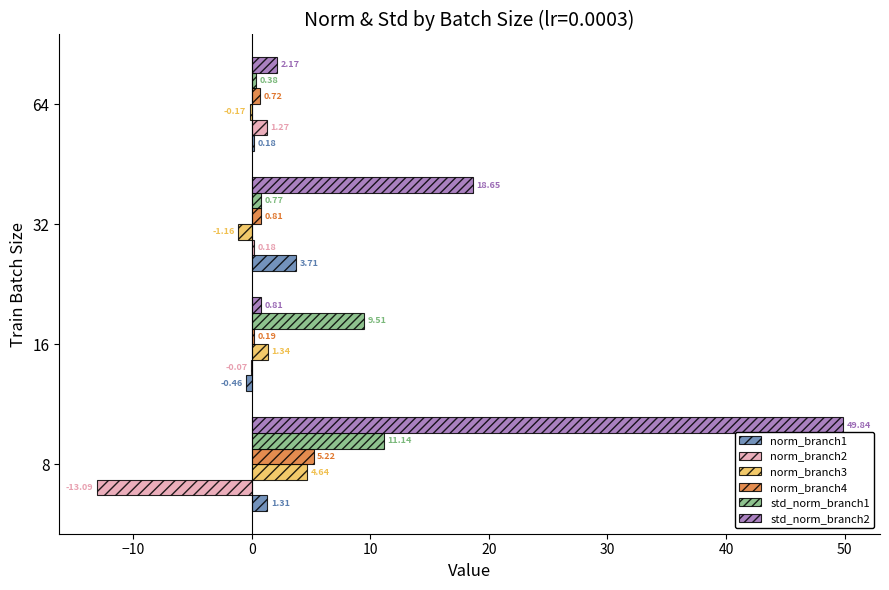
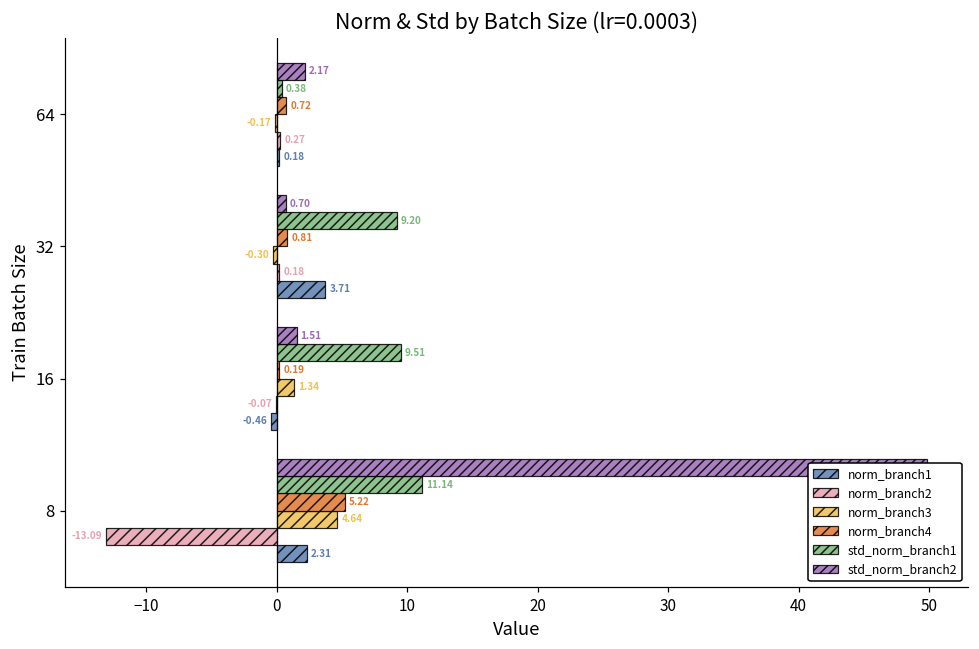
  {
    "norm_branch1": {
      "64": 0.18,
      "32": 3.71,
      "16": -0.46,
-     "8": 1.31
+     "8": 2.31
    },
    "norm_branch2": {
-     "64": 1.27,
+     "64": 0.27,
      "32": 0.18,
      "16": -0.07,
      "8": -13.09
    },
    "norm_branch3": {
      "64": -0.17,
-     "32": -1.16,
+     "32": -0.30,
      "16": 1.34,
      "8": 4.64
    },
    "norm_branch4": {
      "64": 0.72,
      "32": 0.81,
      "16": 0.19,
      "8": 5.22
    },
    "std_norm_branch1": {
      "64": 0.38,
-     "32": 0.77,
+     "32": 9.20,
      "16": 9.51,
      "8": 11.14
    },
    "std_norm_branch2": {
      "64": 2.17,
-     "32": 18.65,
-     "16": 0.81,
+     "32": 0.70,
+     "16": 1.51,
      "8": 49.84
    }
  }
